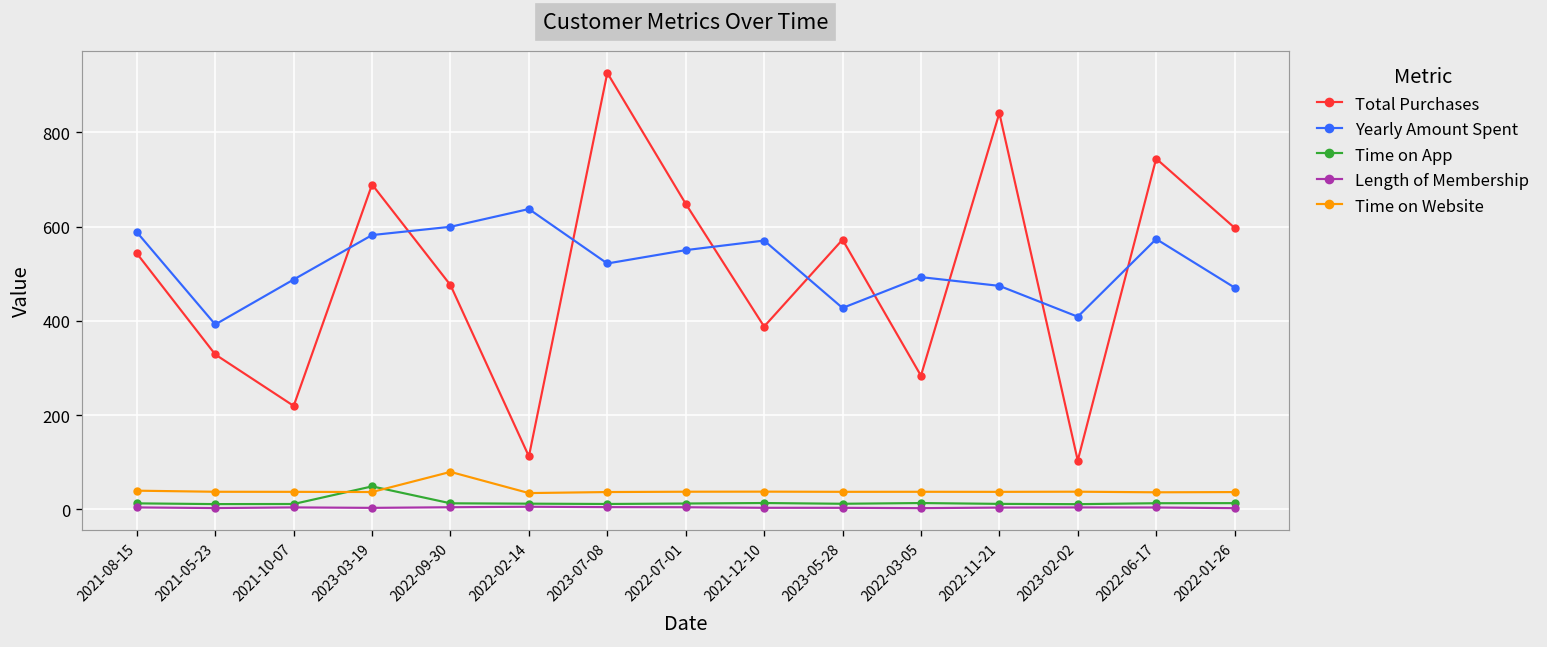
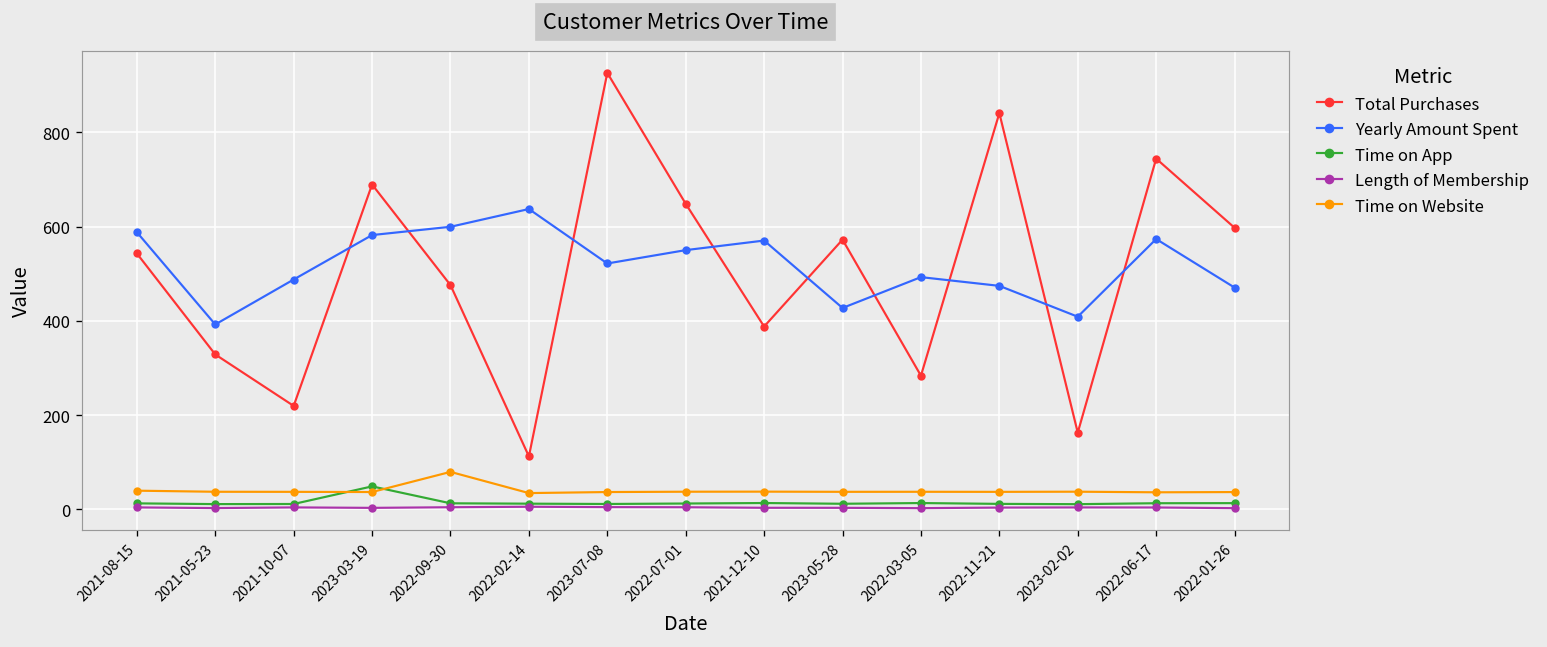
  {
    "Total Purchases": {
      "2021-08-15": 540,
      "2021-05-23": 330,
      "2021-10-07": 220,
      "2023-03-19": 690,
      "2022-09-30": 480,
      "2022-02-14": 110,
      "2023-07-08": 930,
      "2022-07-01": 650,
      "2021-12-10": 390,
      "2023-05-28": 570,
      "2022-03-05": 280,
      "2022-11-21": 840,
-     "2023-02-02": 100,
+     "2023-02-02": 160,
      "2022-06-17": 740,
      "2022-01-26": 600
    },
    "Yearly Amount Spent": {
      "2021-08-15": 590,
      "2021-05-23": 390,
      "2021-10-07": 490,
      "2023-03-19": 580,
      "2022-09-30": 600,
      "2022-02-14": 640,
      "2023-07-08": 520,
      "2022-07-01": 550,
      "2021-12-10": 570,
      "2023-05-28": 430,
      "2022-03-05": 490,
      "2022-11-21": 470,
      "2023-02-02": 410,
      "2022-06-17": 570,
      "2022-01-26": 470
    },
    "Time on App": {
      "2021-08-15": 10,
      "2021-05-23": 10,
      "2021-10-07": 10,
      "2023-03-19": 50,
      "2022-09-30": 10,
      "2023-07-08": 10,
      "2022-07-01": 10,
      "2021-12-10": 10,
      "2023-05-28": 10,
      "2022-03-05": 10,
      "2022-11-21": 10,
      "2023-02-02": 10,
      "2022-06-17": 10,
      "2022-01-26": 10
    },
    "Length of Membership": {
      "2021-08-15": 0,
      "2021-05-23": 0,
      "2021-10-07": 0,
      "2023-03-19": 0,
      "2022-09-30": 0,
      "2023-07-08": 0,
      "2022-07-01": 0,
      "2021-12-10": 0,
      "2023-05-28": 0,
      "2022-03-05": 0,
      "2022-11-21": 0,
      "2023-02-02": 0,
      "2022-06-17": 0,
      "2022-01-26": 0
    },
    "Time on Website": {
      "2021-08-15": 40,
      "2021-05-23": 40,
      "2021-10-07": 40,
      "2023-03-19": 40,
      "2022-09-30": 80,
      "2022-02-14": 30,
      "2023-07-08": 40,
      "2022-07-01": 40,
      "2021-12-10": 40,
      "2023-05-28": 40,
      "2022-03-05": 40,
      "2022-11-21": 40,
      "2023-02-02": 40,
      "2022-06-17": 40,
      "2022-01-26": 40
    }
  }
